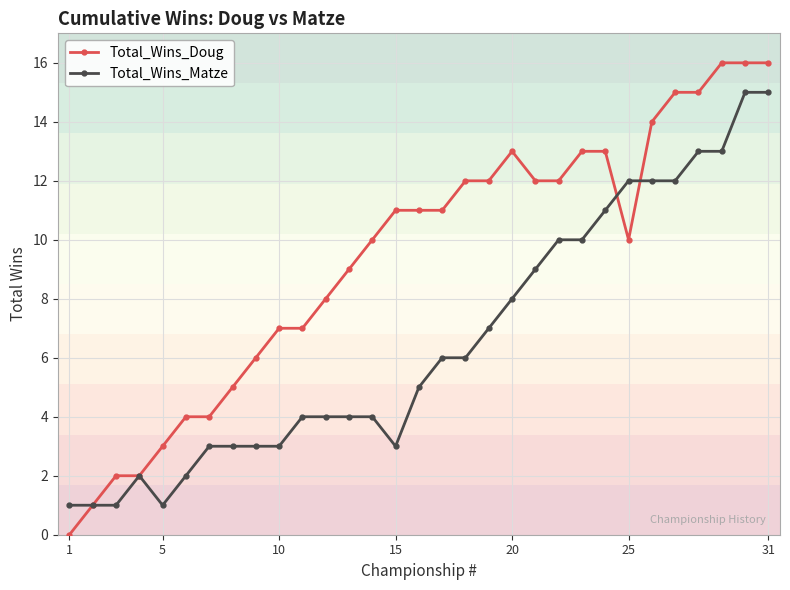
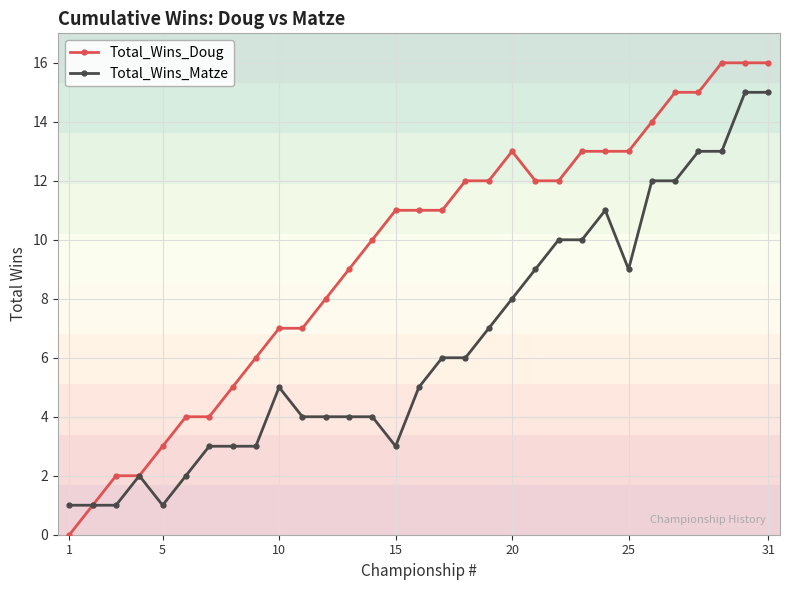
  {
    "Total_Wins_Doug": {
      "1": 0,
      "5": 3,
      "10": 7,
      "15": 11,
      "20": 13,
-     "25": 10,
+     "25": 13,
      "31": 16
    },
    "Total_Wins_Matze": {
      "1": 1,
      "5": 1,
-     "10": 3,
+     "10": 5,
      "15": 3,
      "20": 8,
-     "25": 12,
+     "25": 9,
      "31": 15
    }
  }
